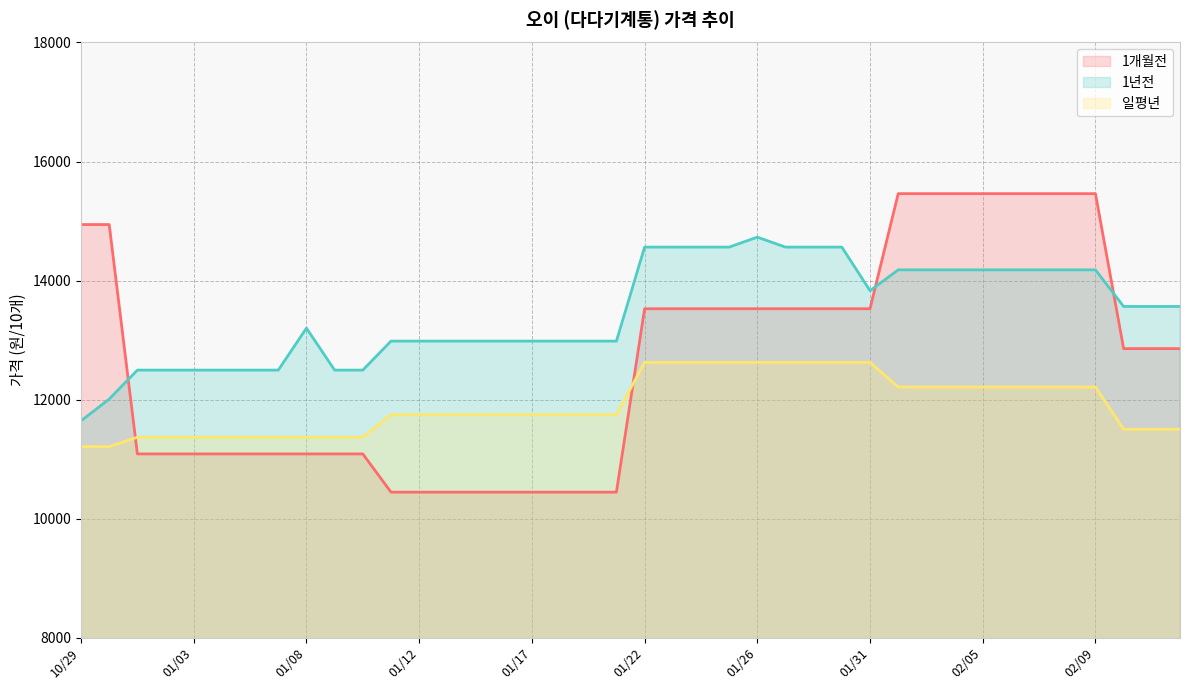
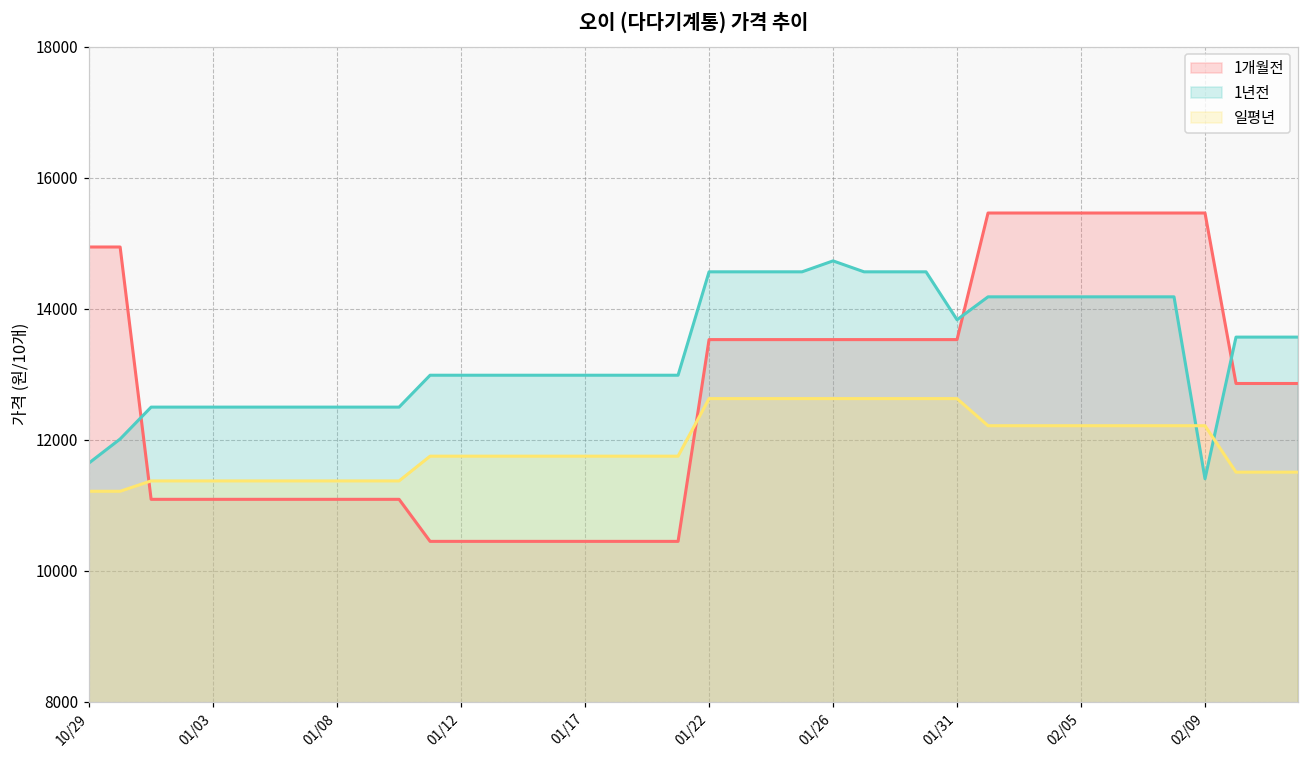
  {
    "1년전": {
      "10/29": 11600,
      "01/03": 12500,
-     "01/08": 13200,
+     "01/08": 12500,
      "01/12": 13000,
      "01/17": 13000,
      "01/22": 14600,
      "01/26": 14700,
      "01/31": 13800,
      "02/05": 14200,
-     "02/09": 14200
+     "02/09": 11400
    }
  }
